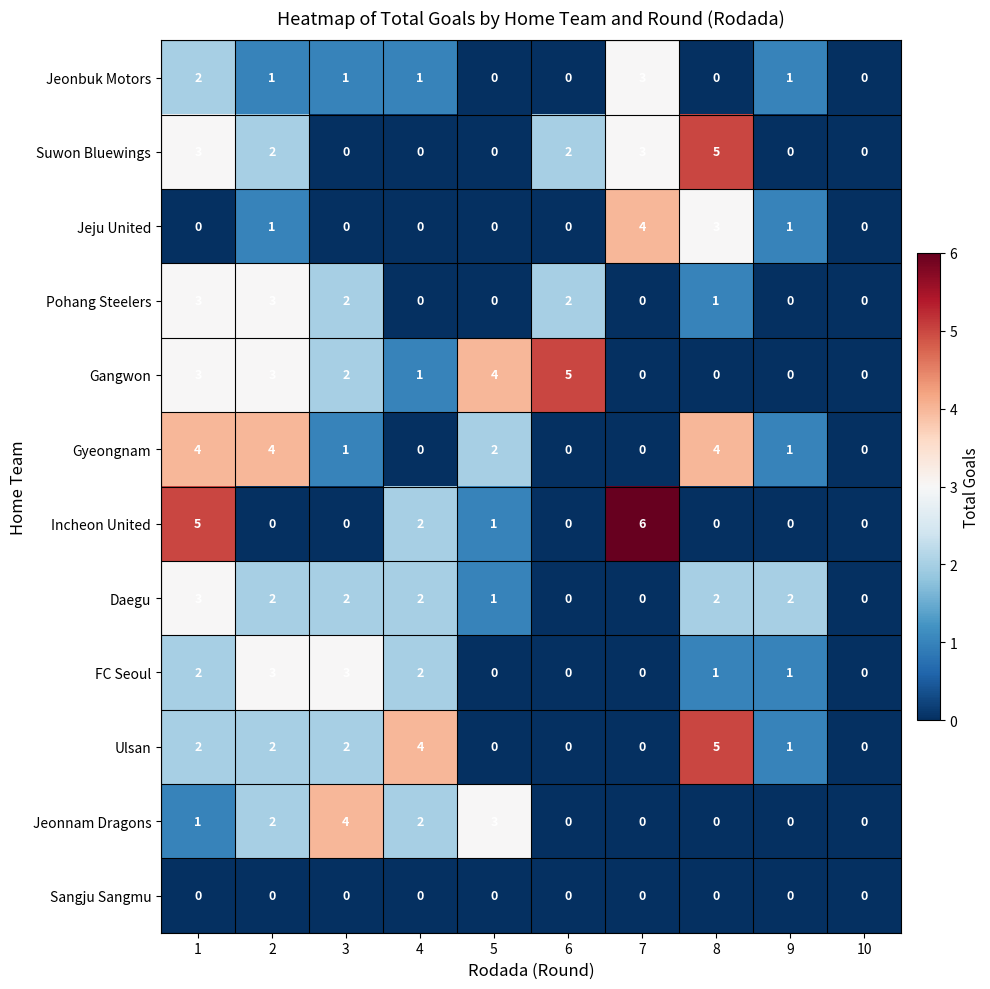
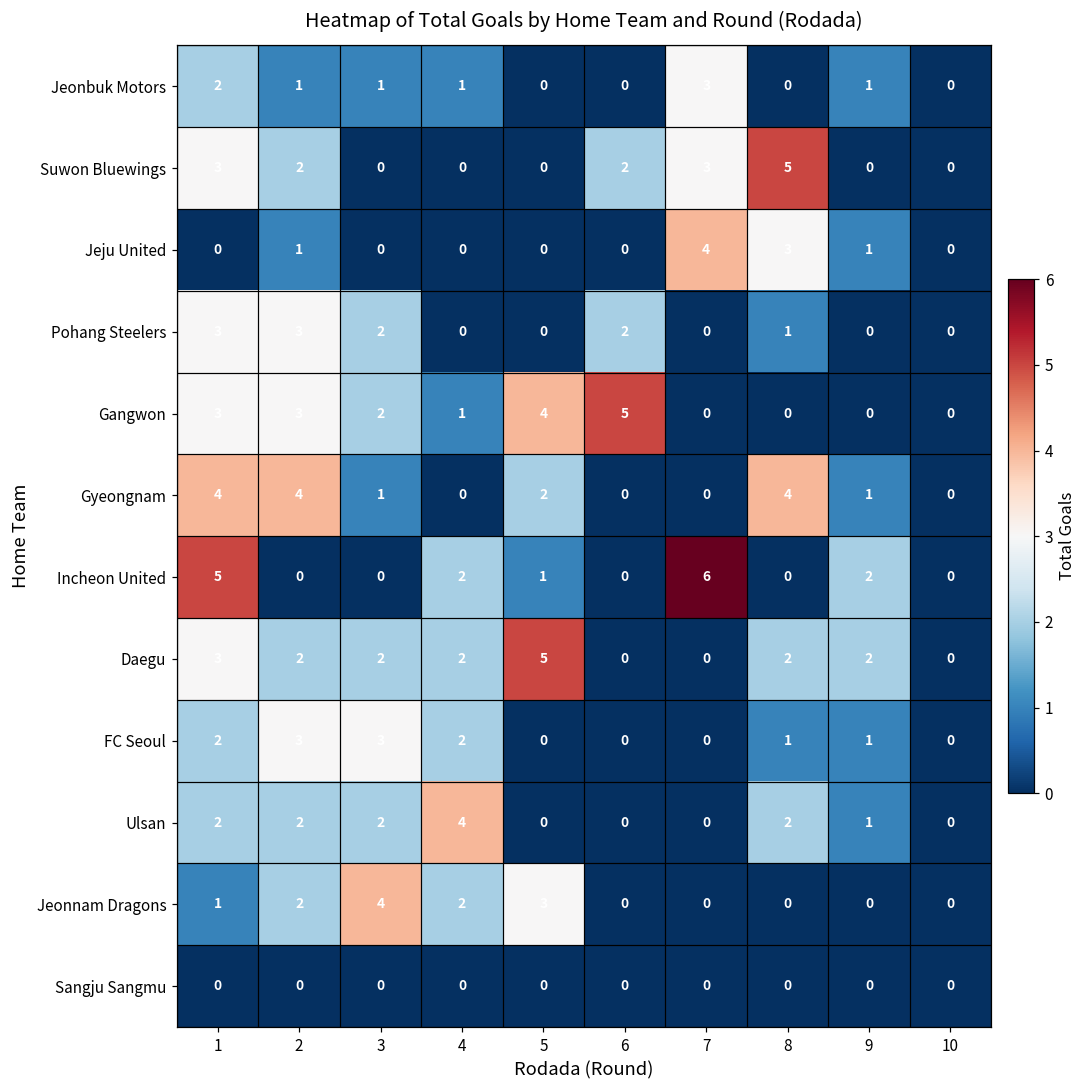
  {
    "Jeonbuk Motors": {
      "1": 2,
      "2": 1,
      "3": 1,
      "4": 1,
      "5": 0,
      "6": 0,
      "8": 0,
      "9": 1,
      "10": 0
    },
    "Suwon Bluewings": {
      "2": 2,
      "3": 0,
      "4": 0,
      "5": 0,
      "6": 2,
      "8": 5,
      "9": 0,
      "10": 0
    },
    "Jeju United": {
      "1": 0,
      "2": 1,
      "3": 0,
      "4": 0,
      "5": 0,
      "6": 0,
      "7": 4,
      "9": 1,
      "10": 0
    },
    "Pohang Steelers": {
      "3": 2,
      "4": 0,
      "5": 0,
      "6": 2,
      "7": 0,
      "8": 1,
      "9": 0,
      "10": 0
    },
    "Gangwon": {
      "3": 2,
      "4": 1,
      "5": 4,
      "6": 5,
      "7": 0,
      "8": 0,
      "9": 0,
      "10": 0
    },
    "Gyeongnam": {
      "1": 4,
      "2": 4,
      "3": 1,
      "4": 0,
      "5": 2,
      "6": 0,
      "7": 0,
      "8": 4,
      "9": 1,
      "10": 0
    },
    "Incheon United": {
      "1": 5,
      "2": 0,
      "3": 0,
      "4": 2,
      "5": 1,
      "6": 0,
      "7": 6,
      "8": 0,
-     "9": 0,
+     "9": 2,
      "10": 0
    },
    "Daegu": {
      "2": 2,
      "3": 2,
      "4": 2,
-     "5": 1,
+     "5": 5,
      "6": 0,
      "7": 0,
      "8": 2,
      "9": 2,
      "10": 0
    },
    "FC Seoul": {
      "1": 2,
      "4": 2,
      "5": 0,
      "6": 0,
      "7": 0,
      "8": 1,
      "9": 1,
      "10": 0
    },
    "Ulsan": {
      "1": 2,
      "2": 2,
      "3": 2,
      "4": 4,
      "5": 0,
      "6": 0,
      "7": 0,
-     "8": 5,
+     "8": 2,
      "9": 1,
      "10": 0
    },
    "Jeonnam Dragons": {
      "1": 1,
      "2": 2,
      "3": 4,
      "4": 2,
      "6": 0,
      "7": 0,
      "8": 0,
      "9": 0,
      "10": 0
    },
    "Sangju Sangmu": {
      "1": 0,
      "2": 0,
      "3": 0,
      "4": 0,
      "5": 0,
      "6": 0,
      "7": 0,
      "8": 0,
      "9": 0,
      "10": 0
    }
  }
